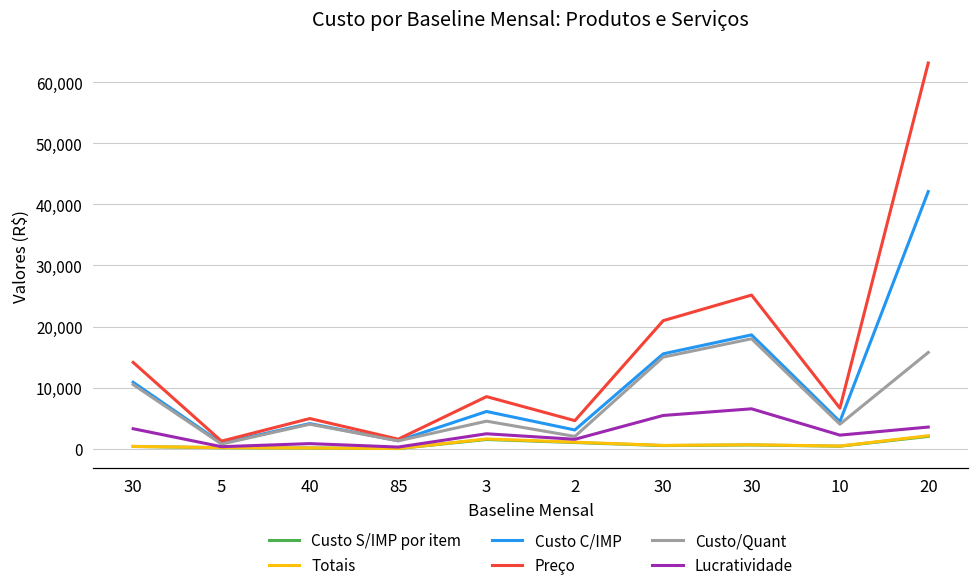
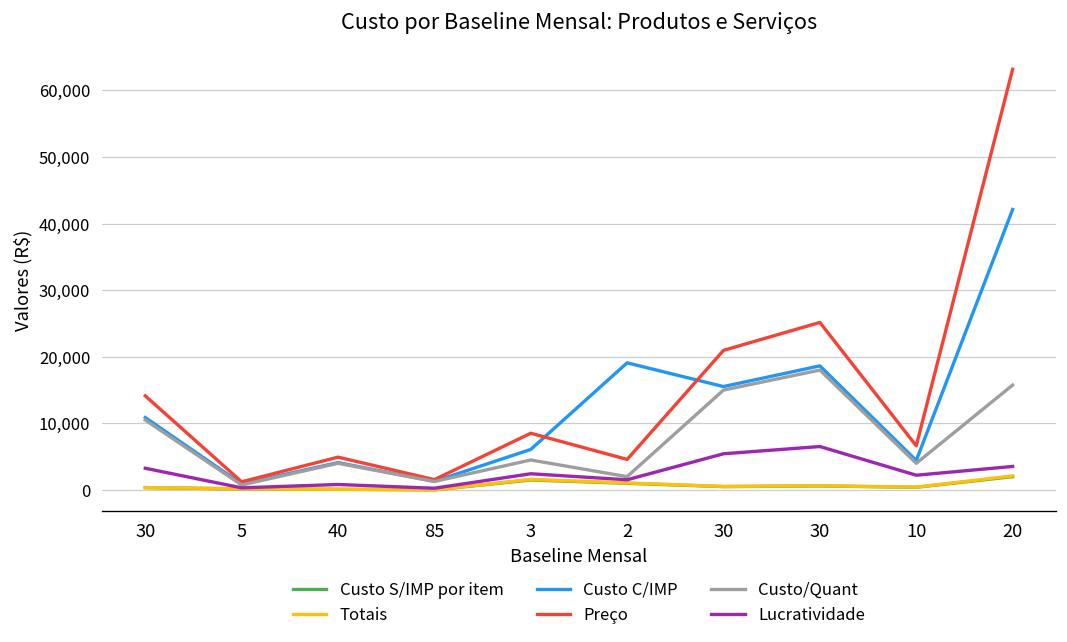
  {
    "Custo C/IMP": {
      "3": "6,000",
-     "2": "3,000",
+     "2": "19,000",
      "20": "42,000"
    },
    "Preço": {
      "40": "5,000",
      "3": "9,000",
      "2": "5,000",
      "10": "7,000",
      "20": "63,000"
    },
    "Custo/Quant": {
      "3": "5,000",
      "2": "2,000",
      "20": "16,000"
    },
    "Lucratividade": {
      "40": "1,000",
      "3": "2,000",
      "2": "2,000",
      "10": "2,000",
      "20": "4,000"
    }
  }
